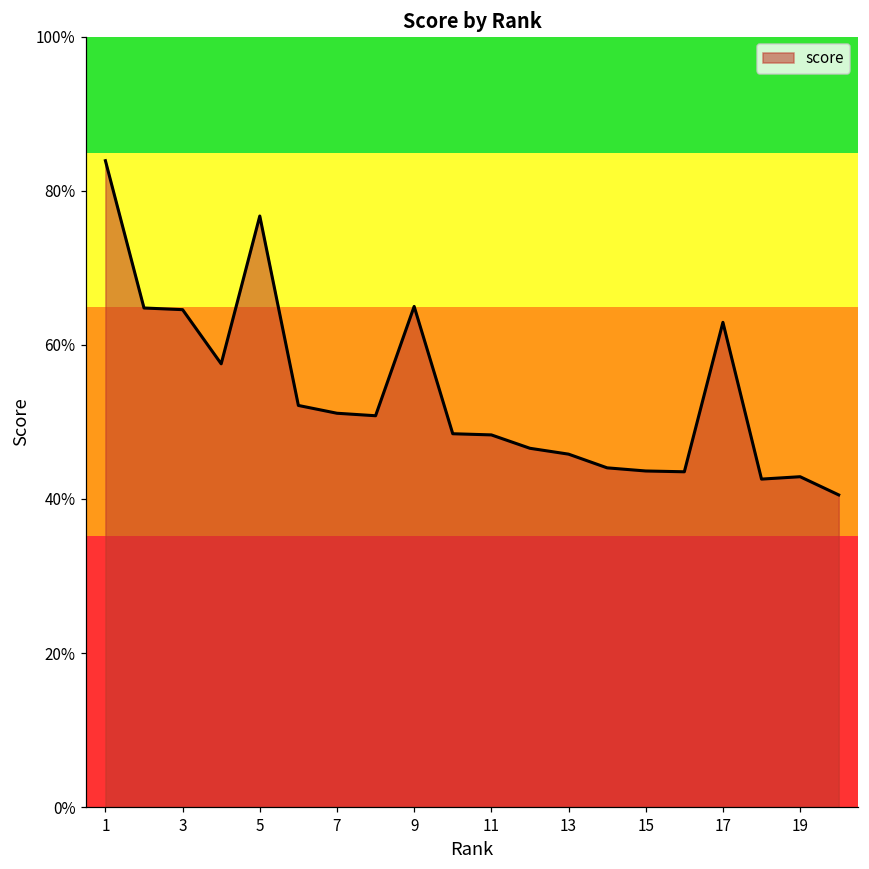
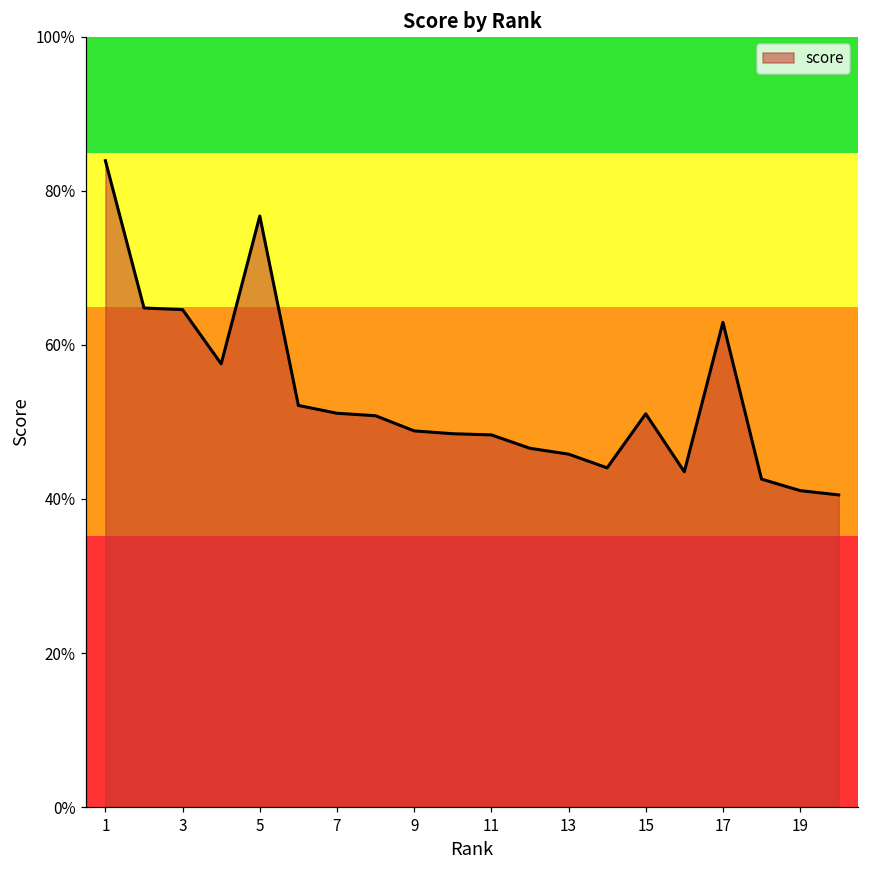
  {
    "1": "84%",
    "3": "65%",
    "5": "77%",
    "7": "51%",
-   "9": "65%",
+   "9": "49%",
    "11": "48%",
    "13": "46%",
-   "15": "44%",
+   "15": "51%",
    "17": "63%",
-   "19": "43%"
+   "19": "41%"
  }
